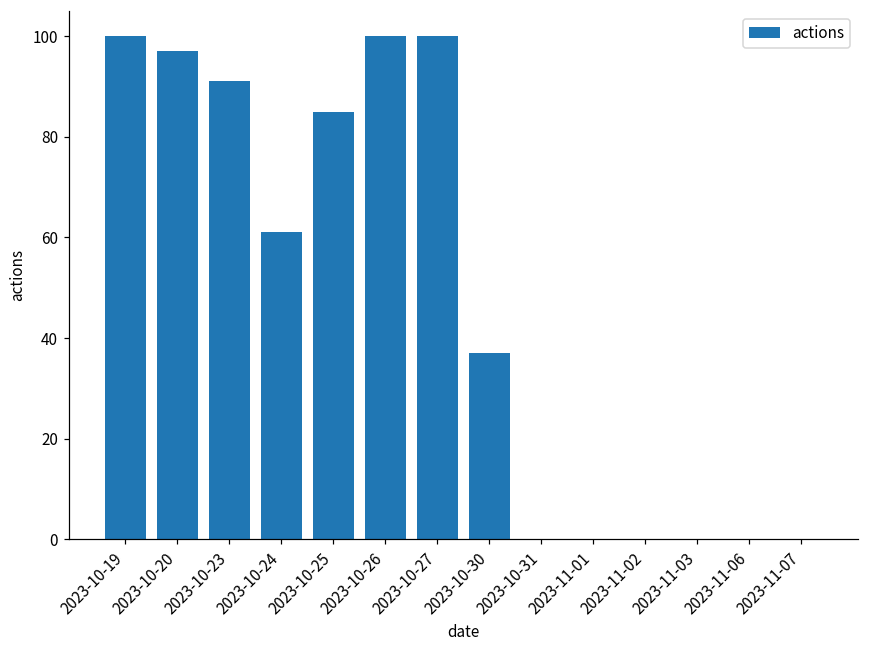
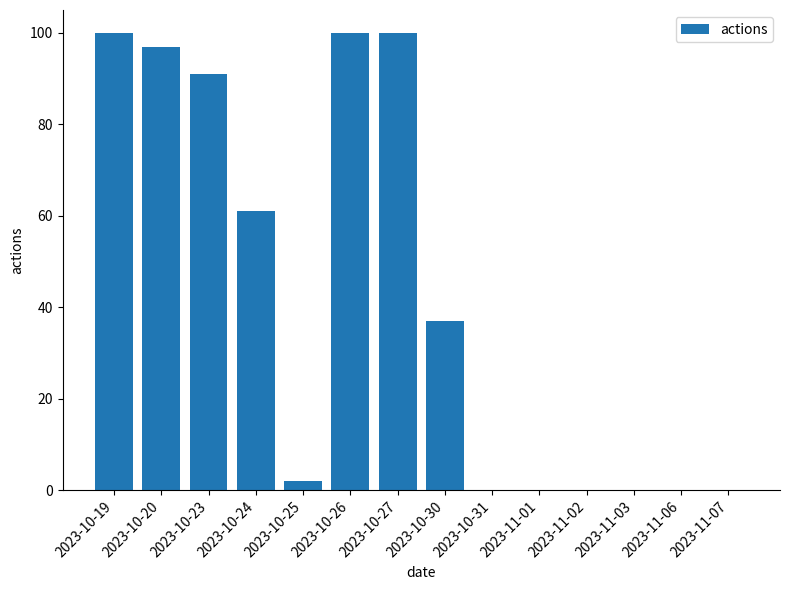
  {
    "2023-10-19": 100,
    "2023-10-20": 97,
    "2023-10-23": 91,
    "2023-10-24": 61,
-   "2023-10-25": 85,
+   "2023-10-25": 2,
    "2023-10-26": 100,
    "2023-10-27": 100,
    "2023-10-30": 37,
    "2023-10-31": 0,
    "2023-11-01": 0,
    "2023-11-02": 0,
    "2023-11-03": 0,
    "2023-11-06": 0,
    "2023-11-07": 0
  }
